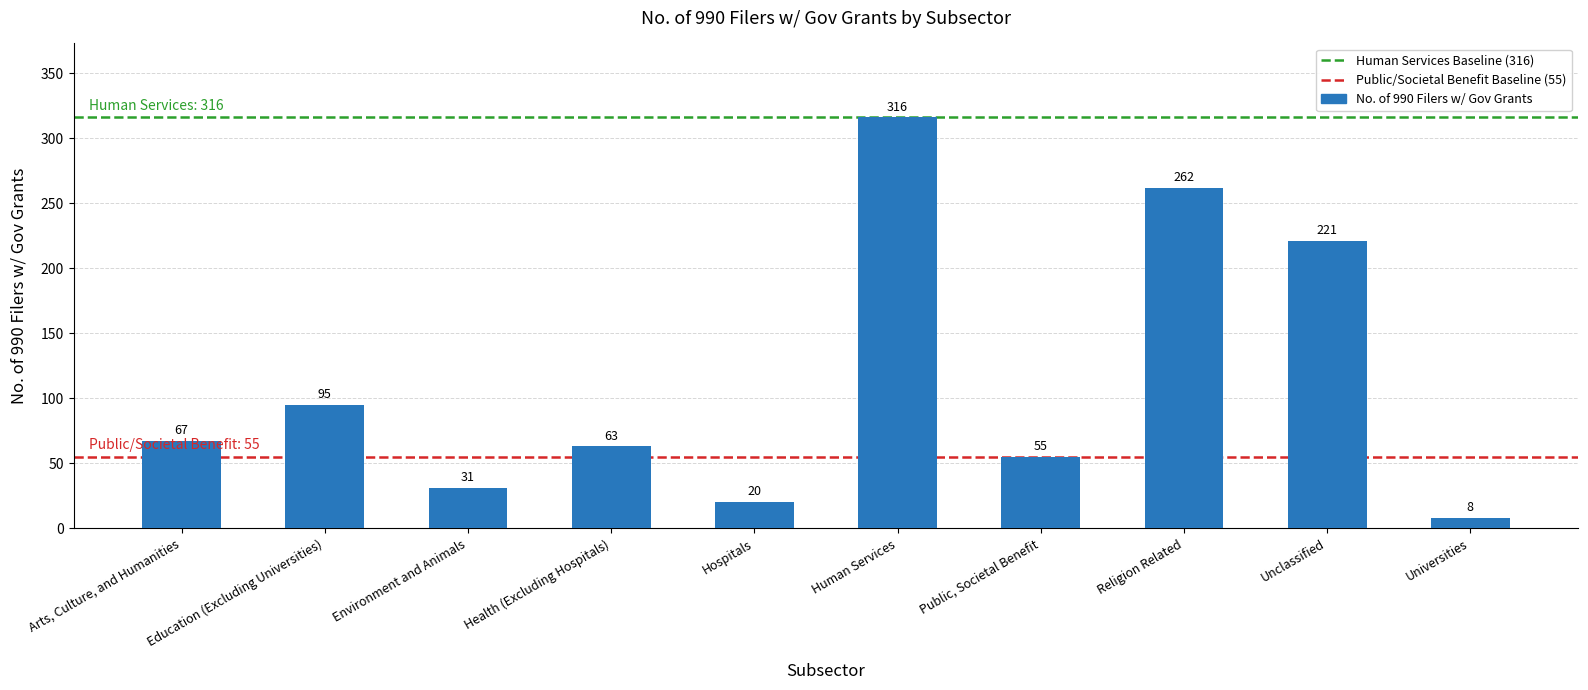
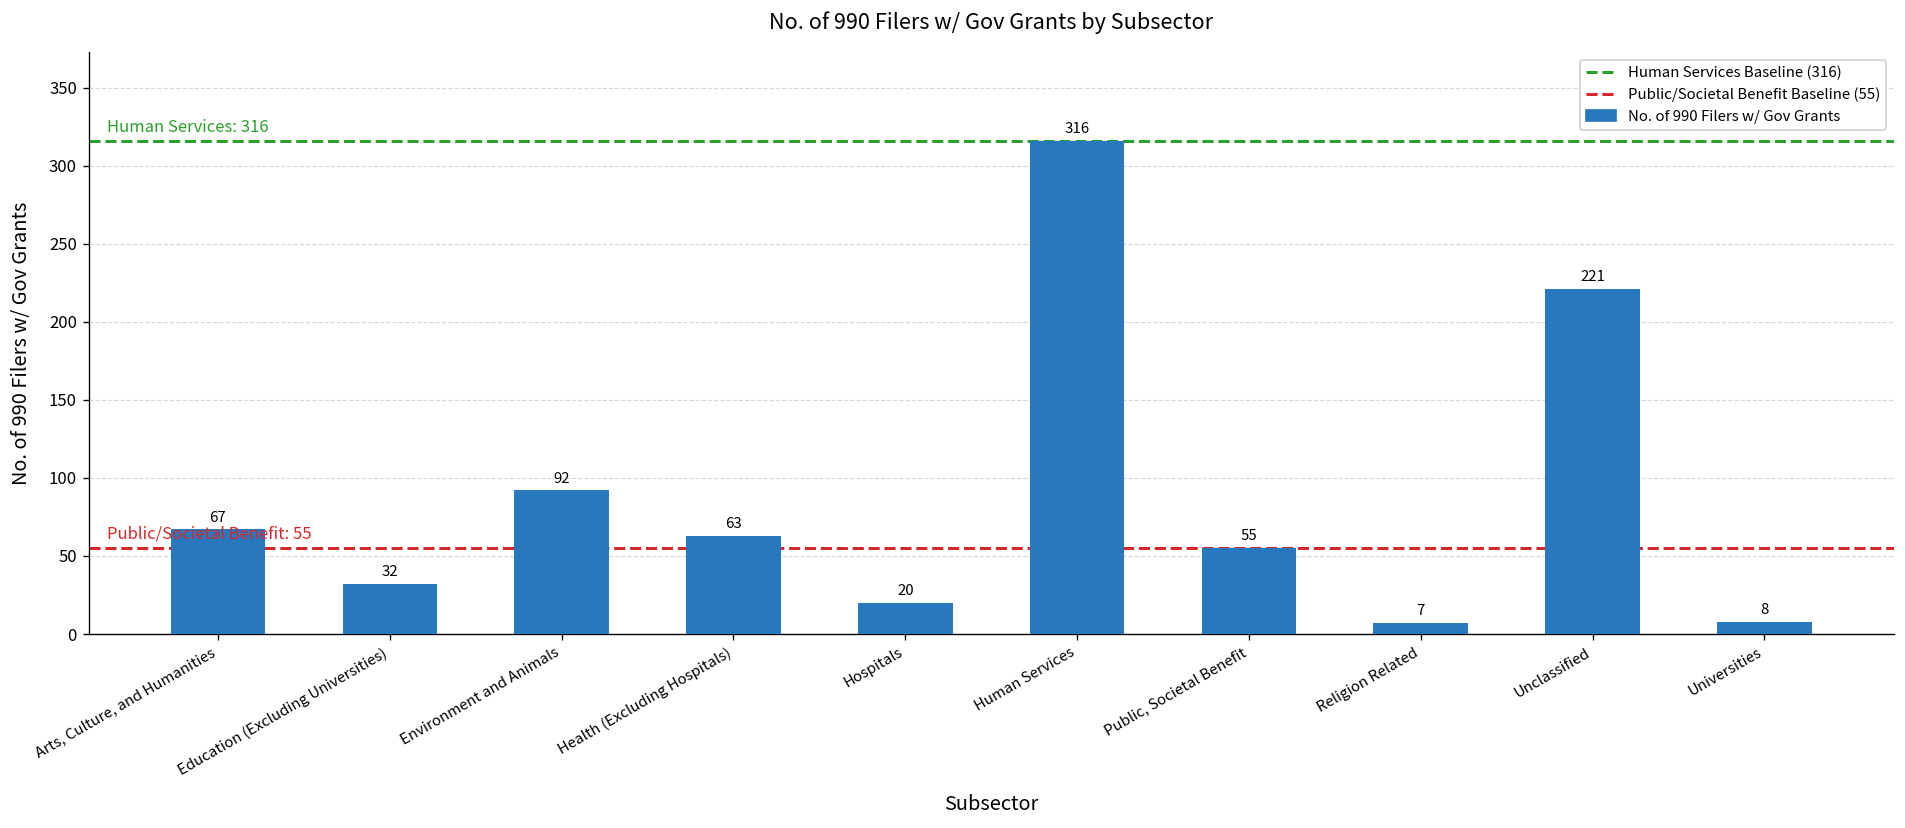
  {
    "Arts, Culture, and Humanities": 67,
-   "Education (Excluding Universities)": 95,
-   "Environment and Animals": 31,
+   "Education (Excluding Universities)": 32,
+   "Environment and Animals": 92,
    "Health (Excluding Hospitals)": 63,
    "Hospitals": 20,
    "Human Services": 316,
    "Public, Societal Benefit": 55,
-   "Religion Related": 262,
+   "Religion Related": 7,
    "Unclassified": 221,
    "Universities": 8
  }
